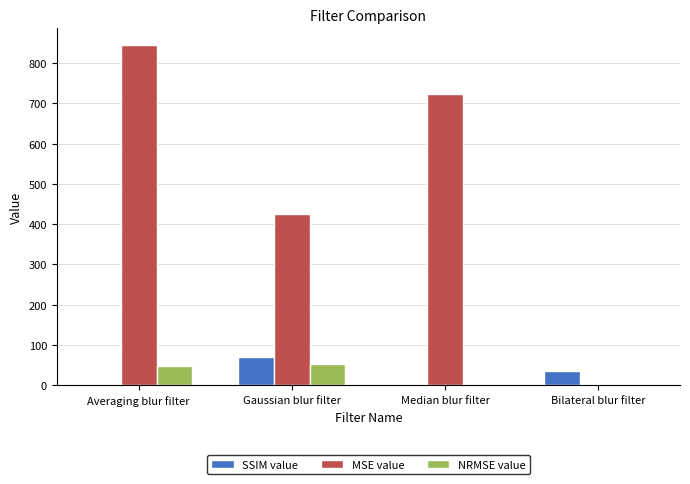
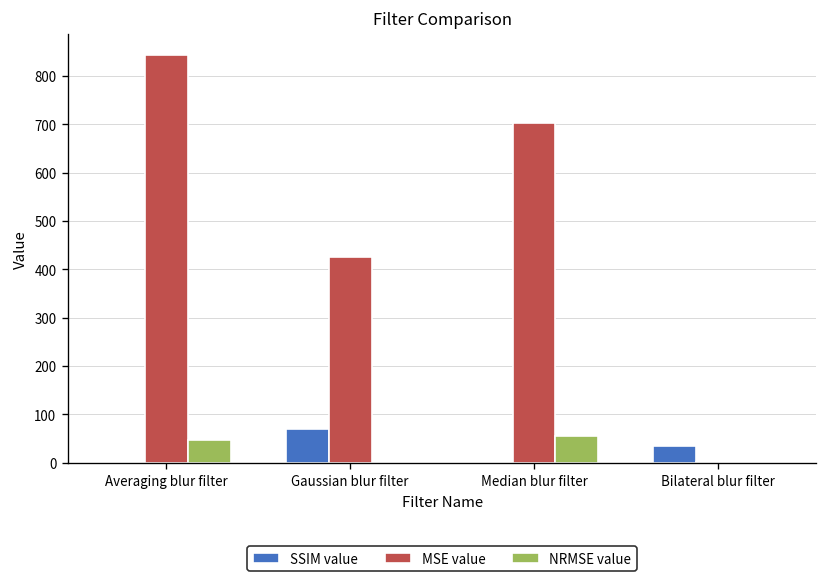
  {
    "SSIM value": {
      "Gaussian blur filter": 70,
      "Bilateral blur filter": 40
    },
    "MSE value": {
      "Averaging blur filter": 840,
      "Gaussian blur filter": 430,
-     "Median blur filter": 720
+     "Median blur filter": 700
    },
    "NRMSE value": {
      "Averaging blur filter": 50,
-     "Gaussian blur filter": 50,
-     "Median blur filter": 0
+     "Gaussian blur filter": 0,
+     "Median blur filter": 60
    }
  }
